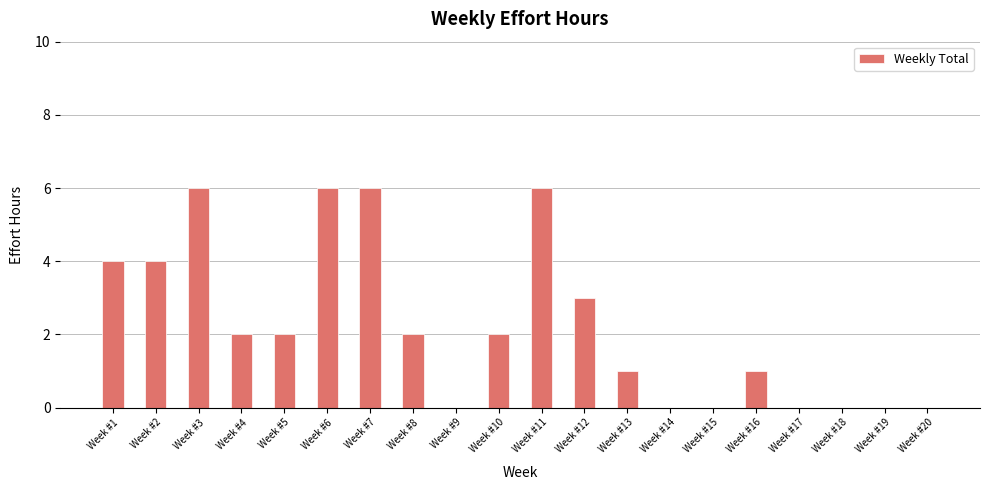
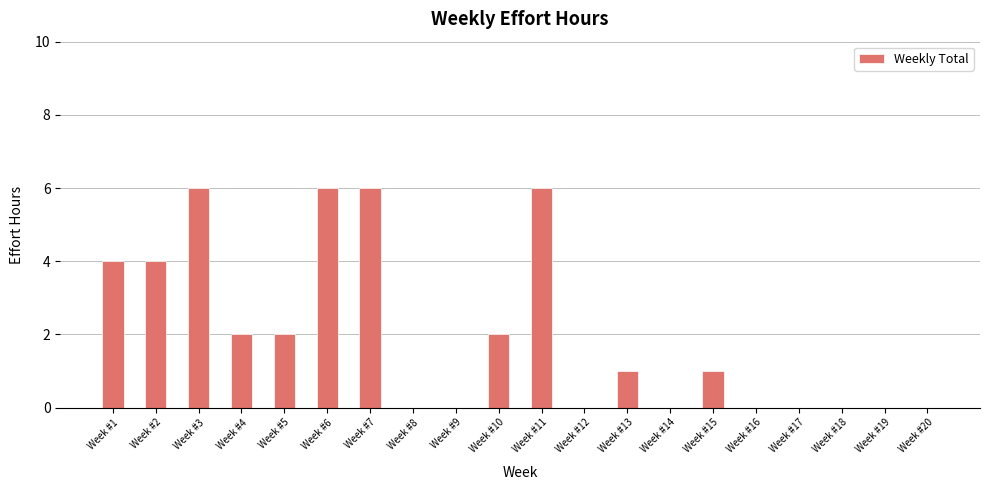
  {
    "Week #1": 4,
    "Week #2": 4,
    "Week #3": 6,
    "Week #4": 2,
    "Week #5": 2,
    "Week #6": 6,
    "Week #7": 6,
-   "Week #8": 2,
+   "Week #8": 0,
    "Week #9": 0,
    "Week #10": 2,
    "Week #11": 6,
-   "Week #12": 3,
+   "Week #12": 0,
    "Week #13": 1,
    "Week #14": 0,
-   "Week #15": 0,
-   "Week #16": 1,
+   "Week #15": 1,
+   "Week #16": 0,
    "Week #17": 0,
    "Week #18": 0,
    "Week #19": 0,
    "Week #20": 0
  }
